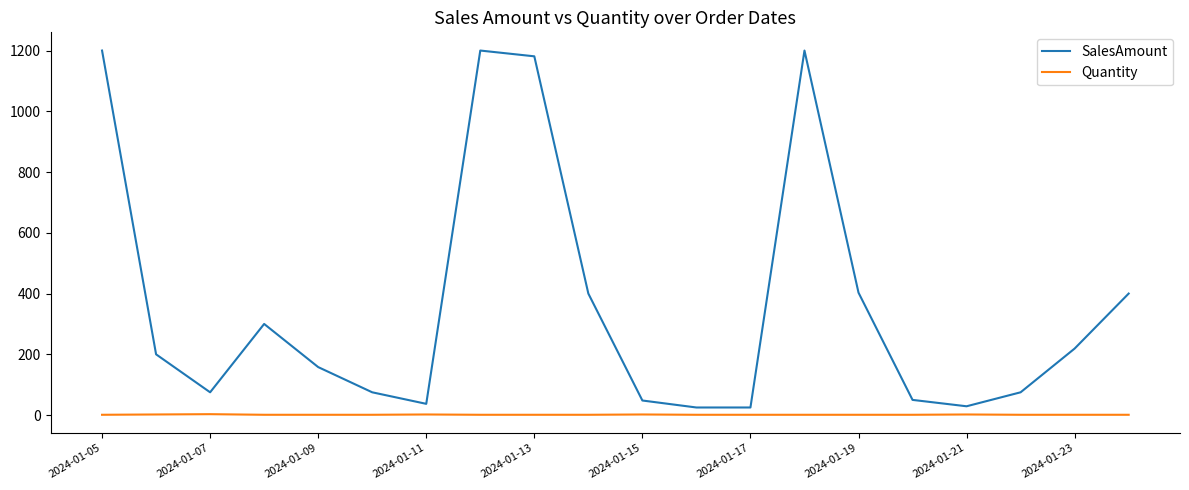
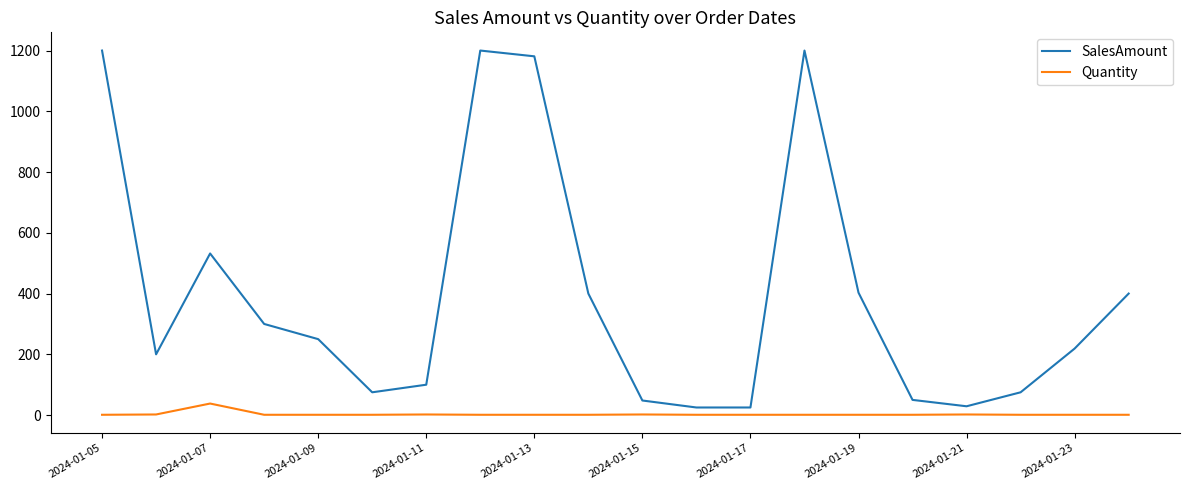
  {
    "SalesAmount": {
      "2024-01-05": 1200,
-     "2024-01-07": 80,
-     "2024-01-09": 160,
-     "2024-01-11": 40,
+     "2024-01-07": 530,
+     "2024-01-09": 250,
+     "2024-01-11": 100,
      "2024-01-13": 1180,
      "2024-01-15": 50,
      "2024-01-17": 30,
      "2024-01-19": 400,
      "2024-01-21": 30,
      "2024-01-23": 220
    },
    "Quantity": {
      "2024-01-05": 0,
-     "2024-01-07": 0,
+     "2024-01-07": 40,
      "2024-01-09": 0,
      "2024-01-11": 0,
      "2024-01-13": 0,
      "2024-01-15": 0,
      "2024-01-17": 0,
      "2024-01-19": 0,
      "2024-01-21": 0,
      "2024-01-23": 0
    }
  }
